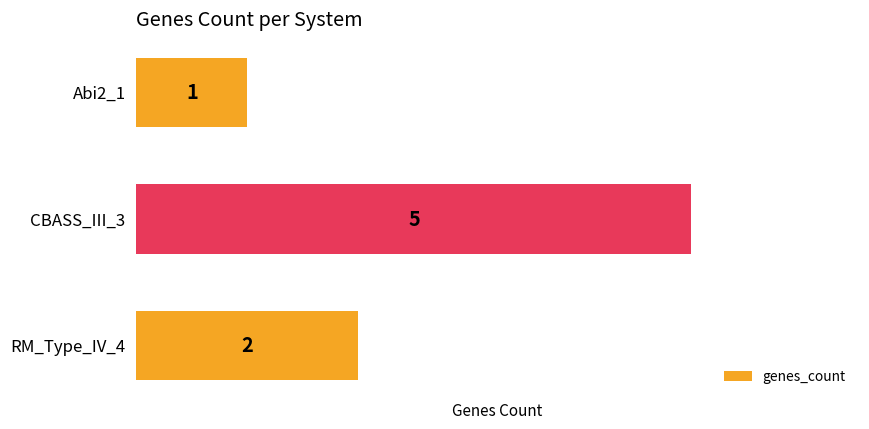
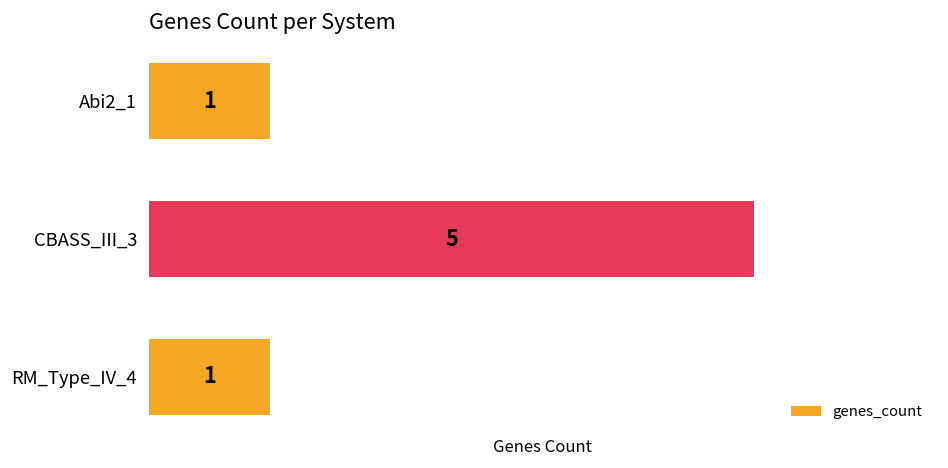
  {
    "Abi2_1": 1,
    "CBASS_III_3": 5,
-   "RM_Type_IV_4": 2
+   "RM_Type_IV_4": 1
  }
